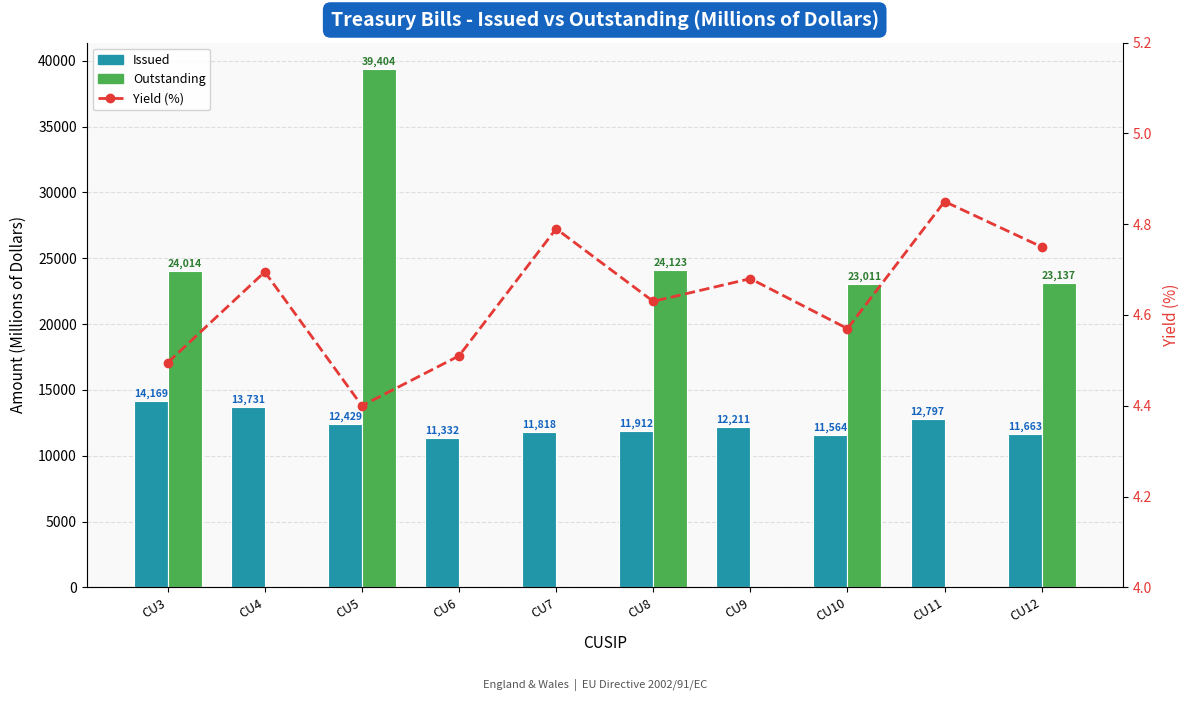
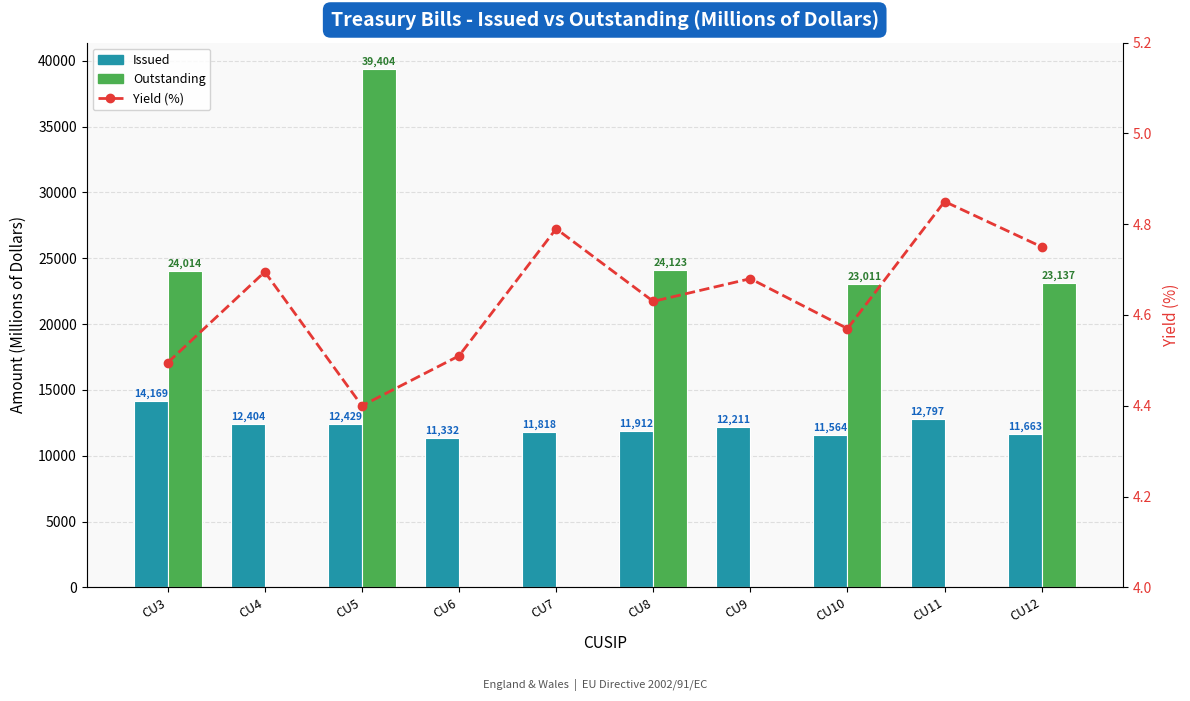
  {
    "Issued": {
      "CU3": "14,169",
-     "CU4": "13,731",
+     "CU4": "12,404",
      "CU5": "12,429",
      "CU6": "11,332",
      "CU7": "11,818",
      "CU8": "11,912",
      "CU9": "12,211",
      "CU10": "11,564",
      "CU11": "12,797",
      "CU12": "11,663"
    },
    "Outstanding": {
      "CU3": "24,014",
      "CU5": "39,404",
      "CU8": "24,123",
      "CU10": "23,011",
      "CU12": "23,137"
    }
  }
